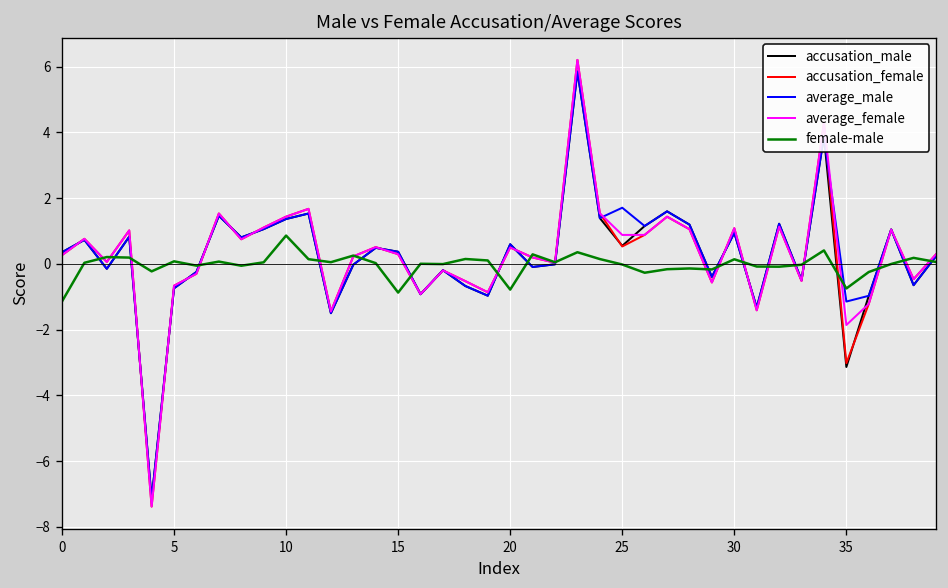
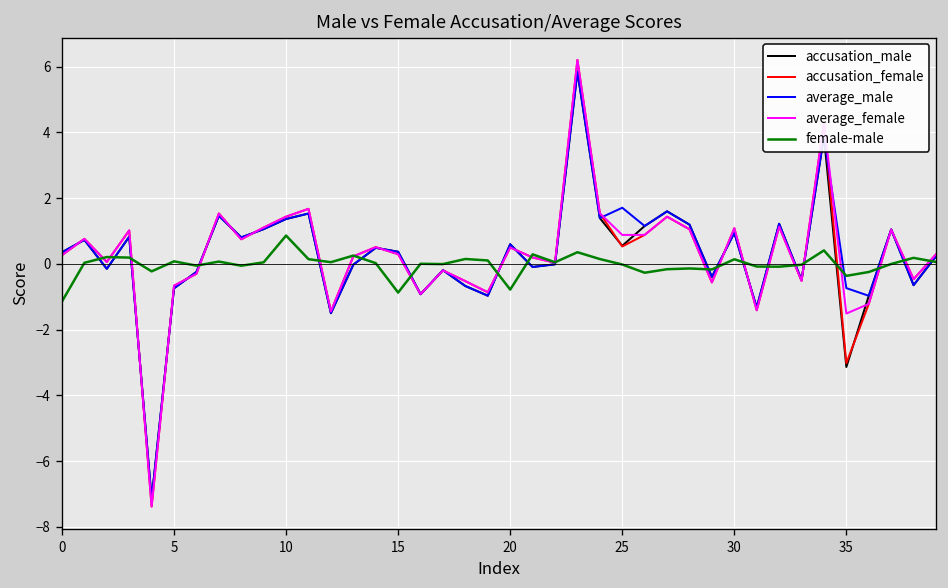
  {
    "accusation_male": {
      "35": -3.1
    },
    "accusation_female": {
      "35": -3.0
    },
    "average_male": {
      "25": 1.7,
-     "35": -1.1
+     "35": -0.7
    },
    "average_female": {
      "25": 0.9,
-     "35": -1.9
+     "35": -1.5
    },
    "female-male": {
      "0": -1.1,
      "5": 0.1,
      "10": 0.9,
      "15": -0.9,
      "20": -0.8,
      "25": 0.0,
      "30": 0.1,
-     "35": -0.7
+     "35": -0.4
    }
  }
